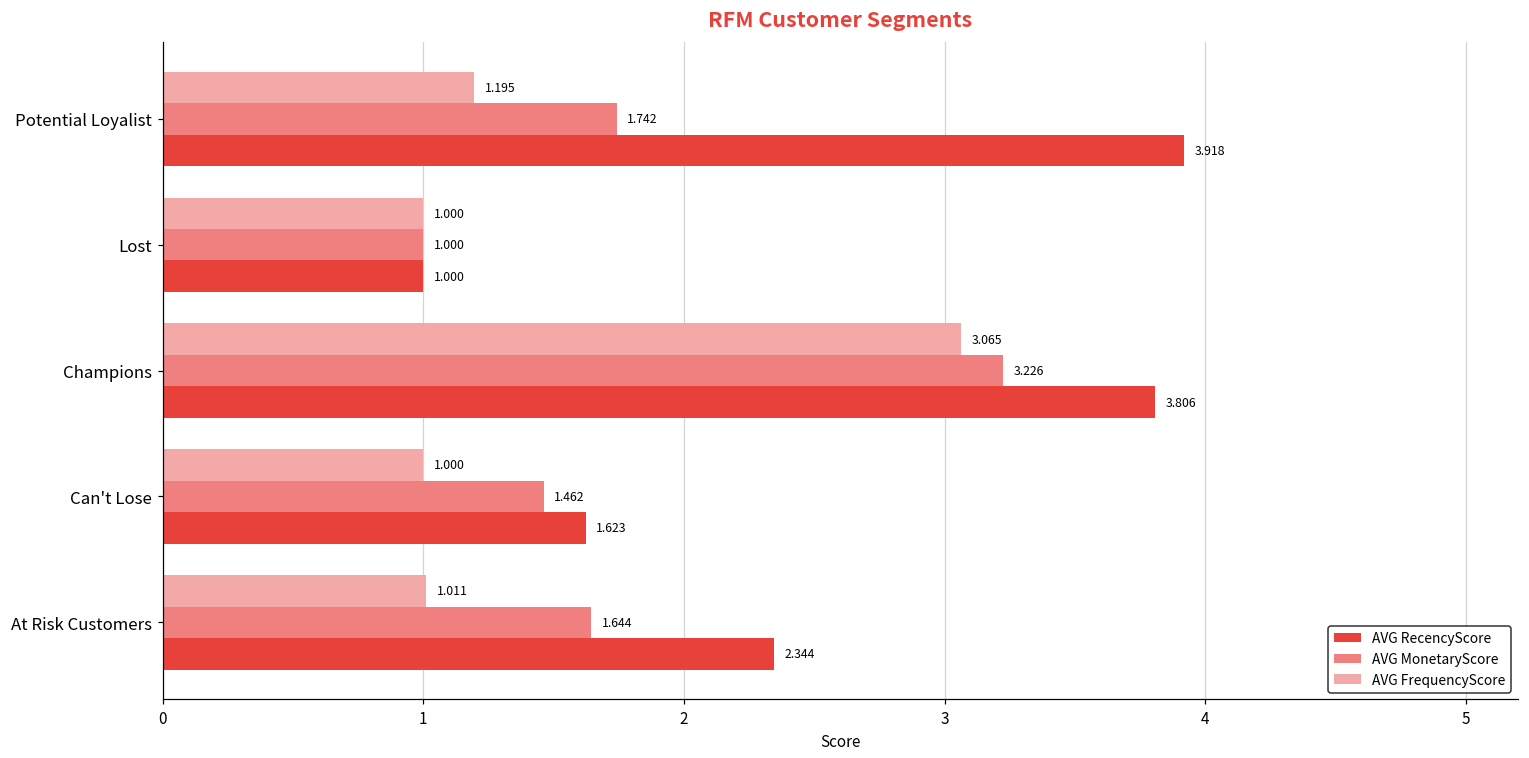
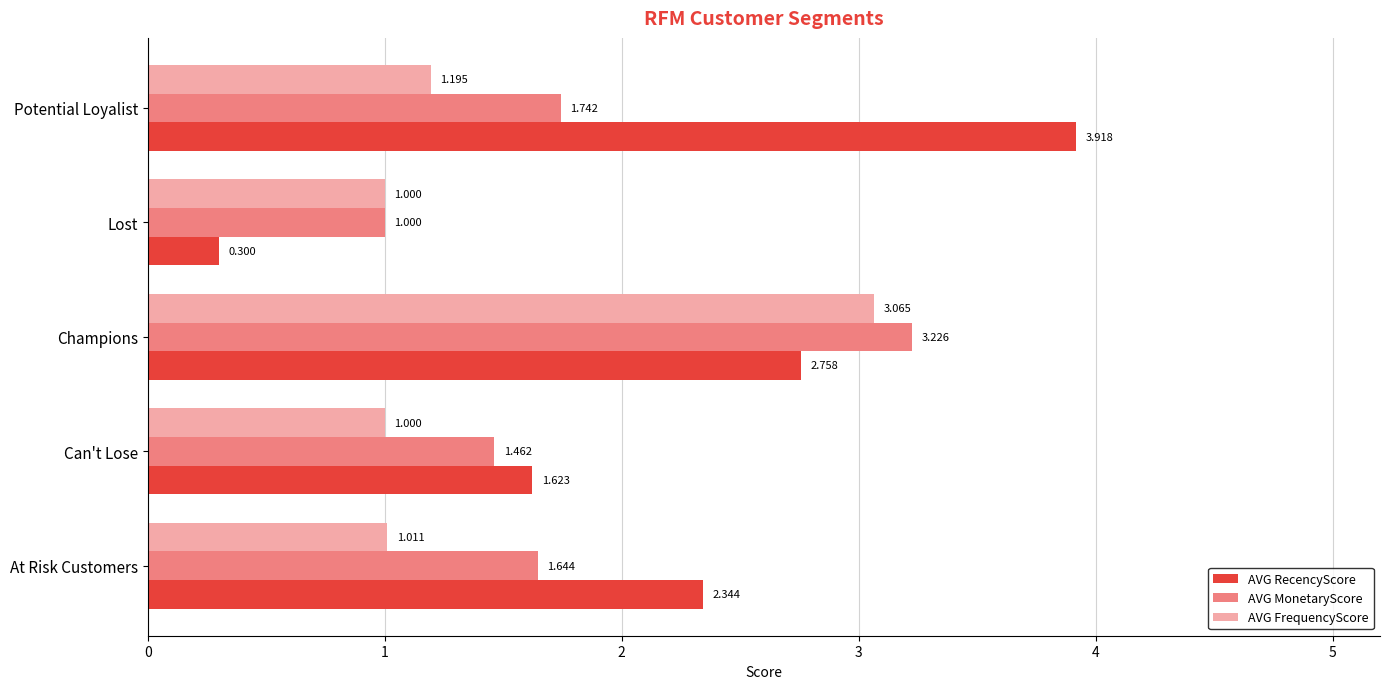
  {
    "AVG RecencyScore": {
      "Potential Loyalist": 3.918,
-     "Lost": 1.000,
-     "Champions": 3.806,
+     "Lost": 0.300,
+     "Champions": 2.758,
      "Can't Lose": 1.623,
      "At Risk Customers": 2.344
    }
  }
